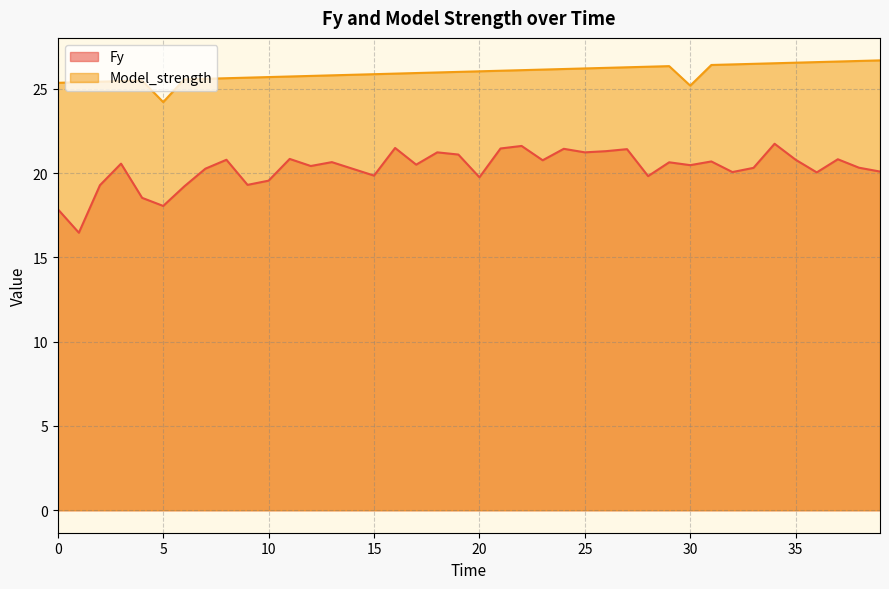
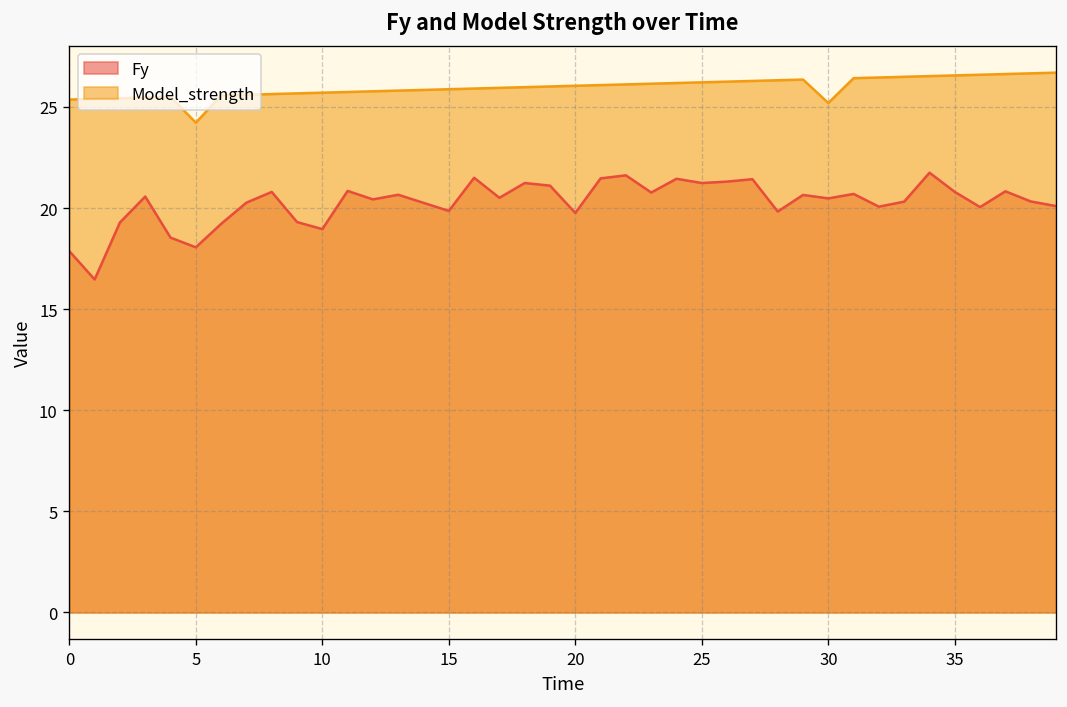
  {
    "Fy": {
      "0": 17.9,
      "5": 18.1,
-     "10": 19.6,
+     "10": 19.0,
      "15": 19.9,
      "20": 19.8,
      "25": 21.2,
      "30": 20.5,
      "35": 20.8
    },
    "Model_strength": {
      "0": 25.4,
      "5": 24.2,
      "10": 25.7,
      "15": 25.9,
      "20": 26.0,
      "25": 26.2,
      "30": 25.2,
      "35": 26.6
    }
  }
